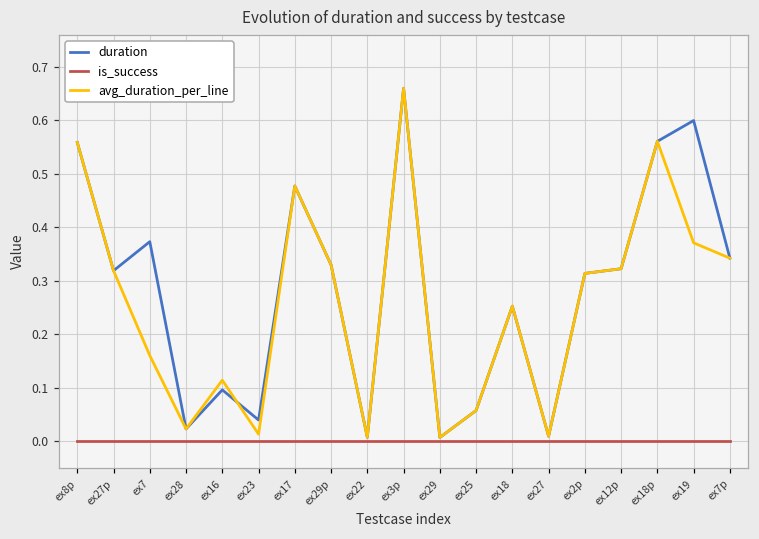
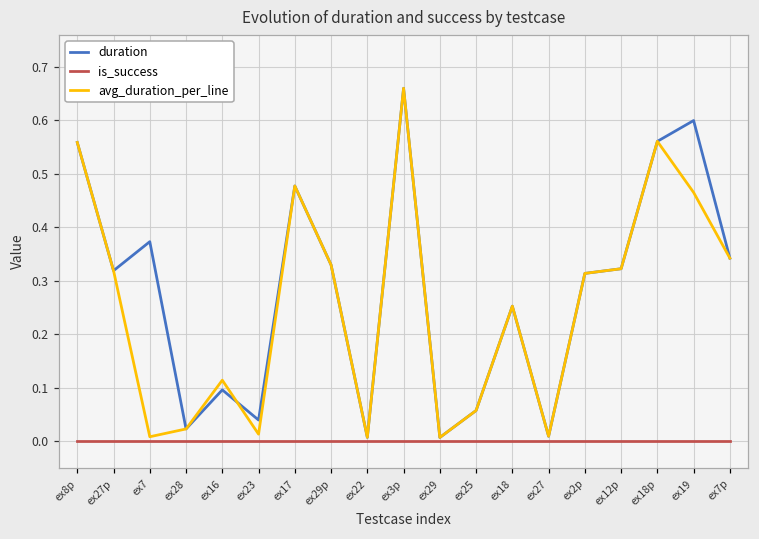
  {
    "duration": {
      "ex7": 0.37,
      "ex16": 0.10,
      "ex23": 0.04,
      "ex19": 0.60
    },
    "is_success": {
      "ex8p": 0.00,
      "ex27p": 0.00,
      "ex7": 0.00,
      "ex28": 0.00,
      "ex16": 0.00,
      "ex23": 0.00,
      "ex17": 0.00,
      "ex29p": 0.00,
      "ex22": 0.00,
      "ex3p": 0.00,
      "ex29": 0.00,
      "ex25": 0.00,
      "ex18": 0.00,
      "ex27": 0.00,
      "ex2p": 0.00,
      "ex12p": 0.00,
      "ex18p": 0.00,
      "ex19": 0.00,
      "ex7p": 0.00
    },
    "avg_duration_per_line": {
-     "ex7": 0.16,
+     "ex7": 0.01,
      "ex16": 0.11,
      "ex23": 0.01,
-     "ex19": 0.37
+     "ex19": 0.47
    }
  }
